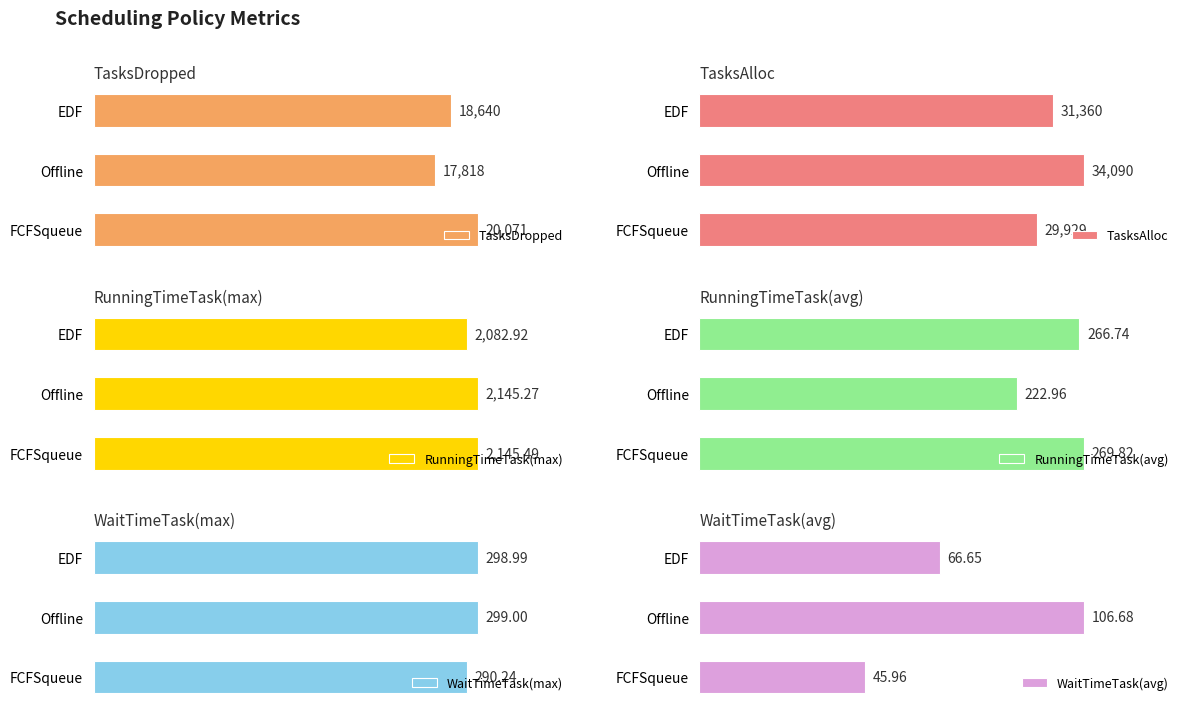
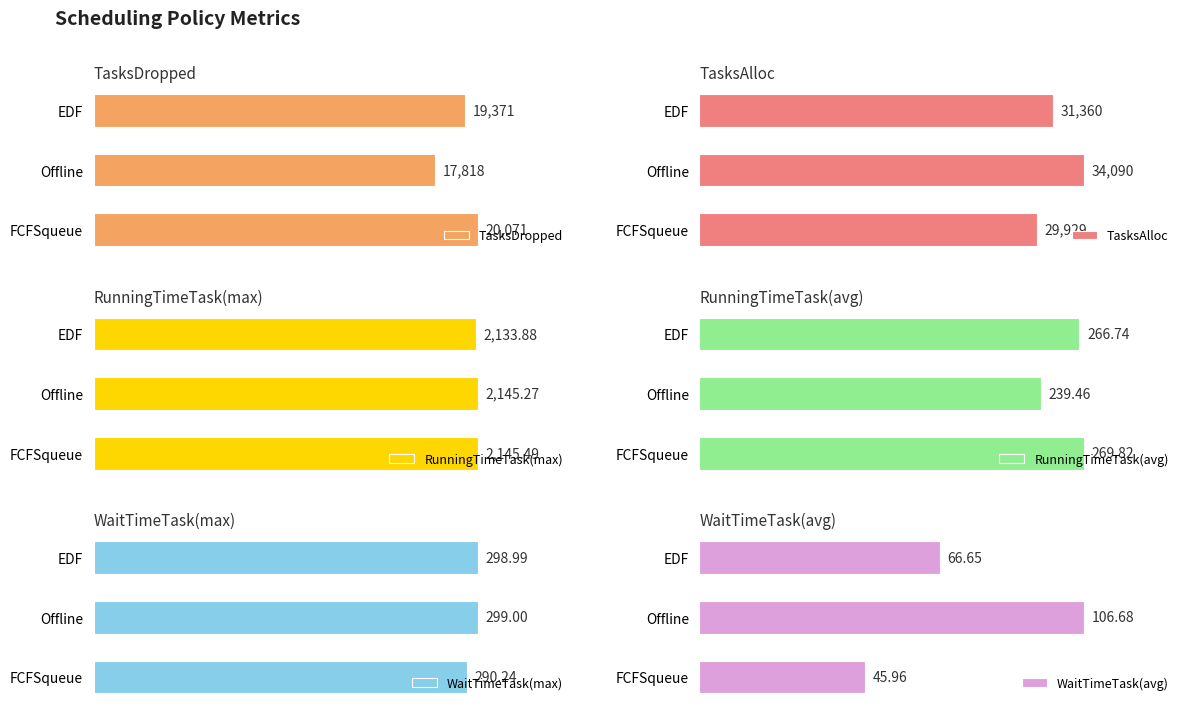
  {
    "TasksDropped": {
-     "EDF": "18,640",
+     "EDF": "19,371",
      "Offline": "17,818",
      "FCFSqueue": "20,071"
    },
    "TasksAlloc": {
      "EDF": "31,360",
      "Offline": "34,090",
      "FCFSqueue": "29,929"
    },
    "RunningTimeTask(max)": {
-     "EDF": "2,082.92",
+     "EDF": "2,133.88",
      "Offline": "2,145.27",
      "FCFSqueue": "2,145.49"
    },
    "RunningTimeTask(avg)": {
      "EDF": "266.74",
-     "Offline": "222.96",
+     "Offline": "239.46",
      "FCFSqueue": "269.82"
    },
    "WaitTimeTask(max)": {
      "EDF": "298.99",
      "Offline": "299.00",
      "FCFSqueue": "290.24"
    },
    "WaitTimeTask(avg)": {
      "EDF": "66.65",
      "Offline": "106.68",
      "FCFSqueue": "45.96"
    }
  }
